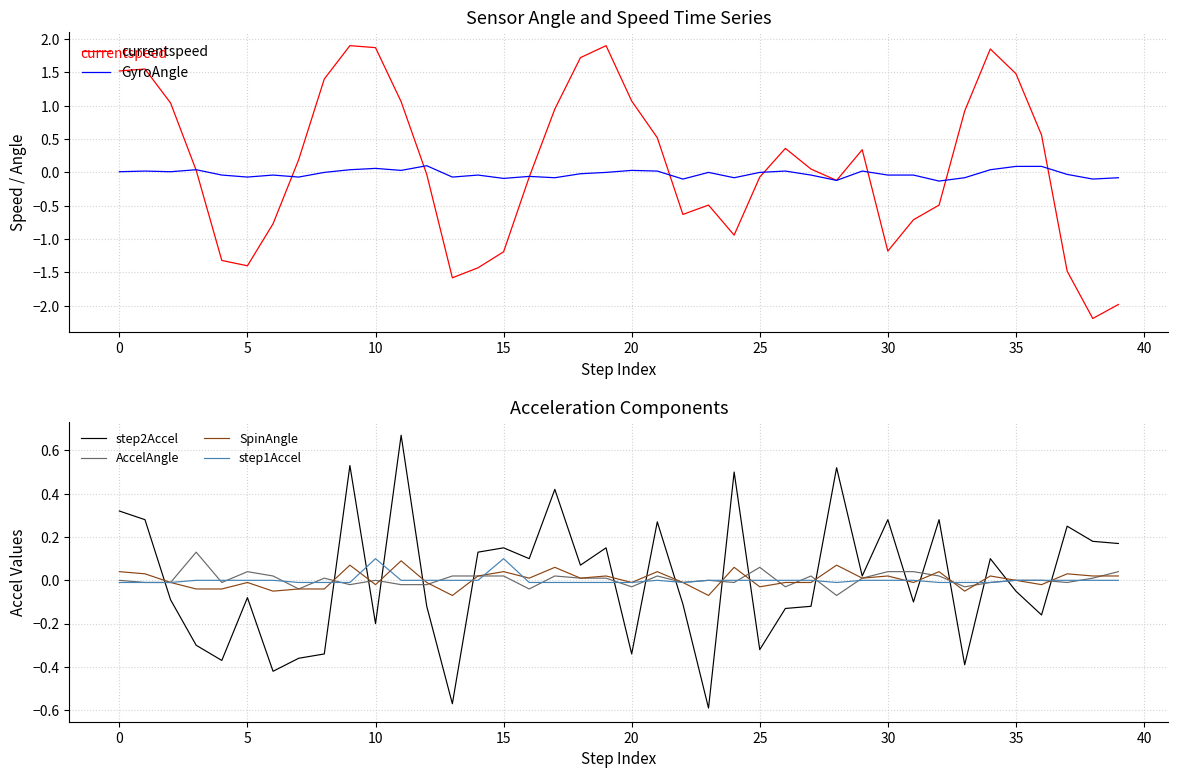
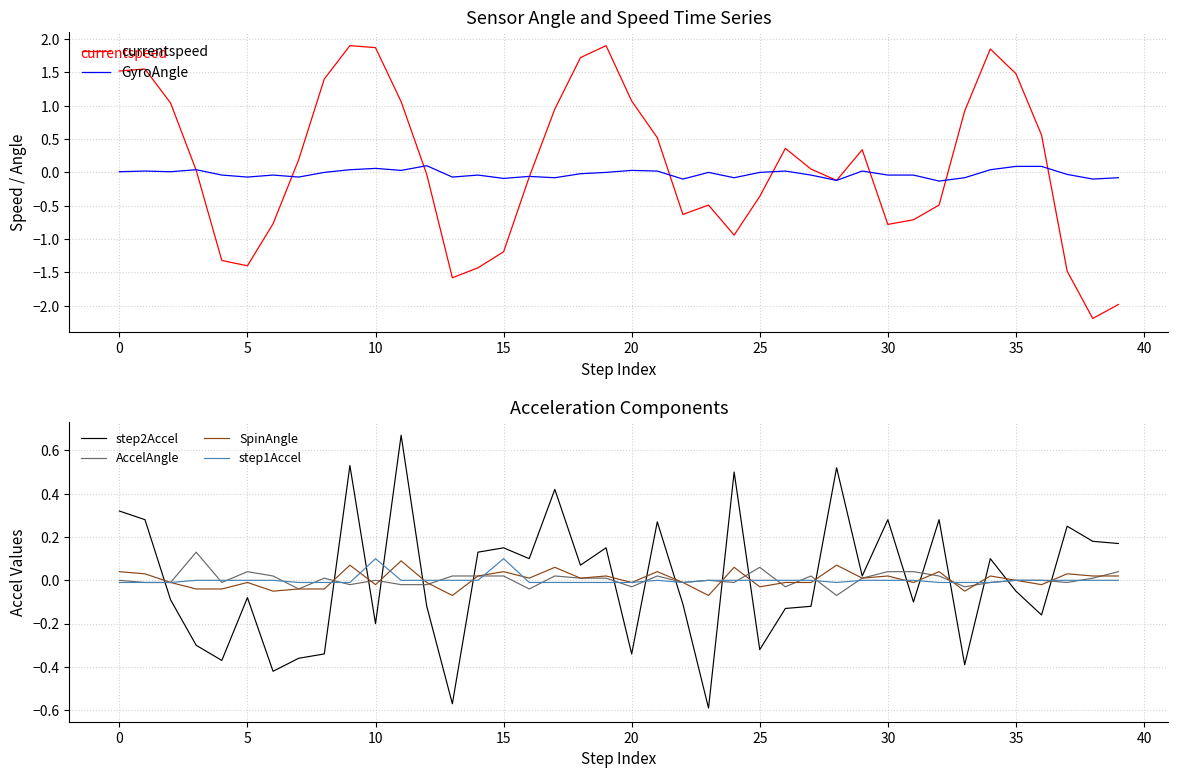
  {
    "Sensor Angle and Speed Time Series": {
      "currentspeed": {
        "0": 1.5,
        "5": -1.4,
        "10": 1.9,
        "15": -1.2,
        "20": 1.1,
-       "25": -0.1,
-       "30": -1.2,
+       "25": -0.4,
+       "30": -0.8,
        "35": 1.5
      },
      "GyroAngle": {
        "0": 0.0,
        "5": -0.1,
        "10": 0.1,
        "15": -0.1,
        "20": 0.0,
        "25": 0.0,
        "30": 0.0,
        "35": 0.1
      }
    },
    "Acceleration Components": {
      "step2Accel": {
        "0": 0.32,
        "5": -0.08,
        "10": -0.20,
        "15": 0.15,
        "20": -0.34,
        "25": -0.32,
        "30": 0.28,
        "35": -0.05
      },
      "AccelAngle": {
        "5": 0.04,
        "10": 0.00,
        "15": 0.02,
        "20": -0.03,
        "25": 0.06,
        "30": 0.04
      },
      "SpinAngle": {
        "0": 0.04,
        "10": -0.02,
        "15": 0.04,
        "25": -0.03,
        "30": 0.02
      },
      "step1Accel": {
        "10": 0.10,
        "15": 0.10,
        "25": 0.00,
        "30": 0.00
      }
    }
  }
